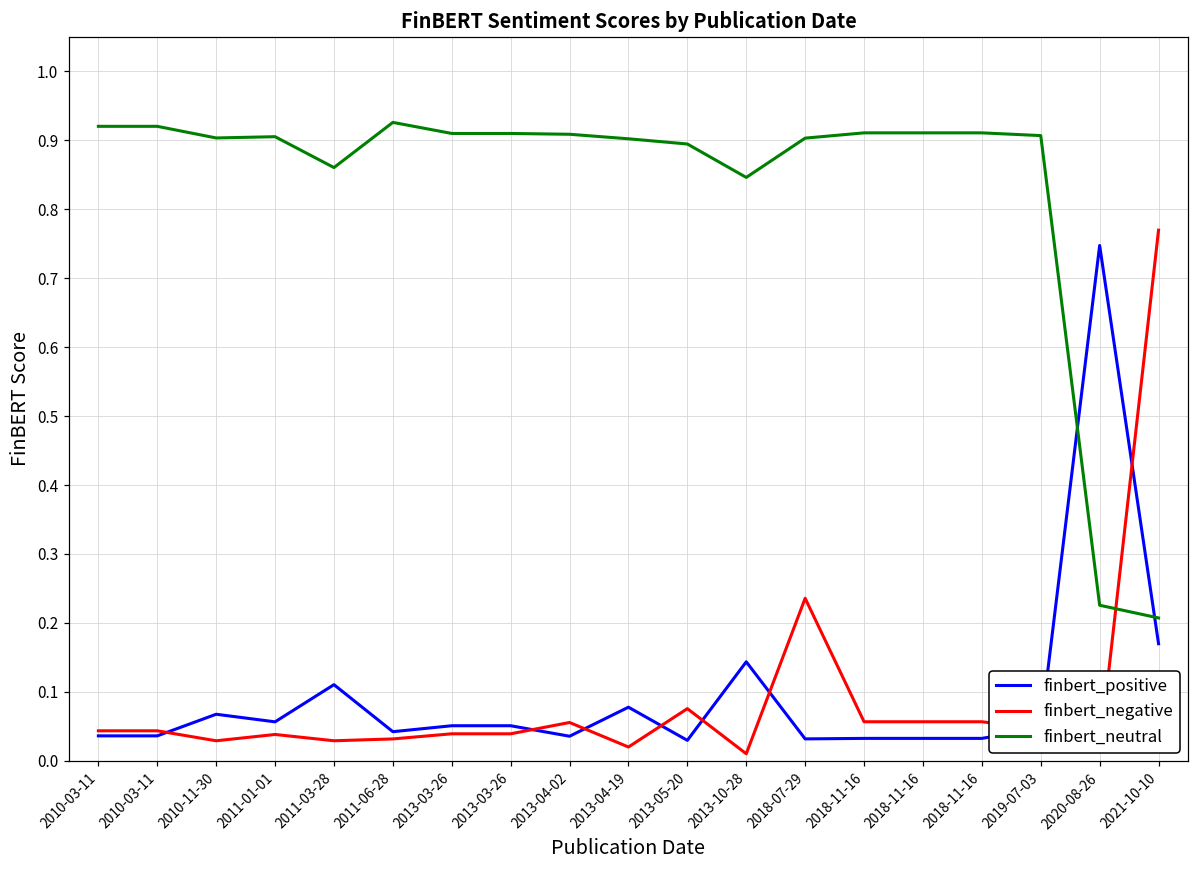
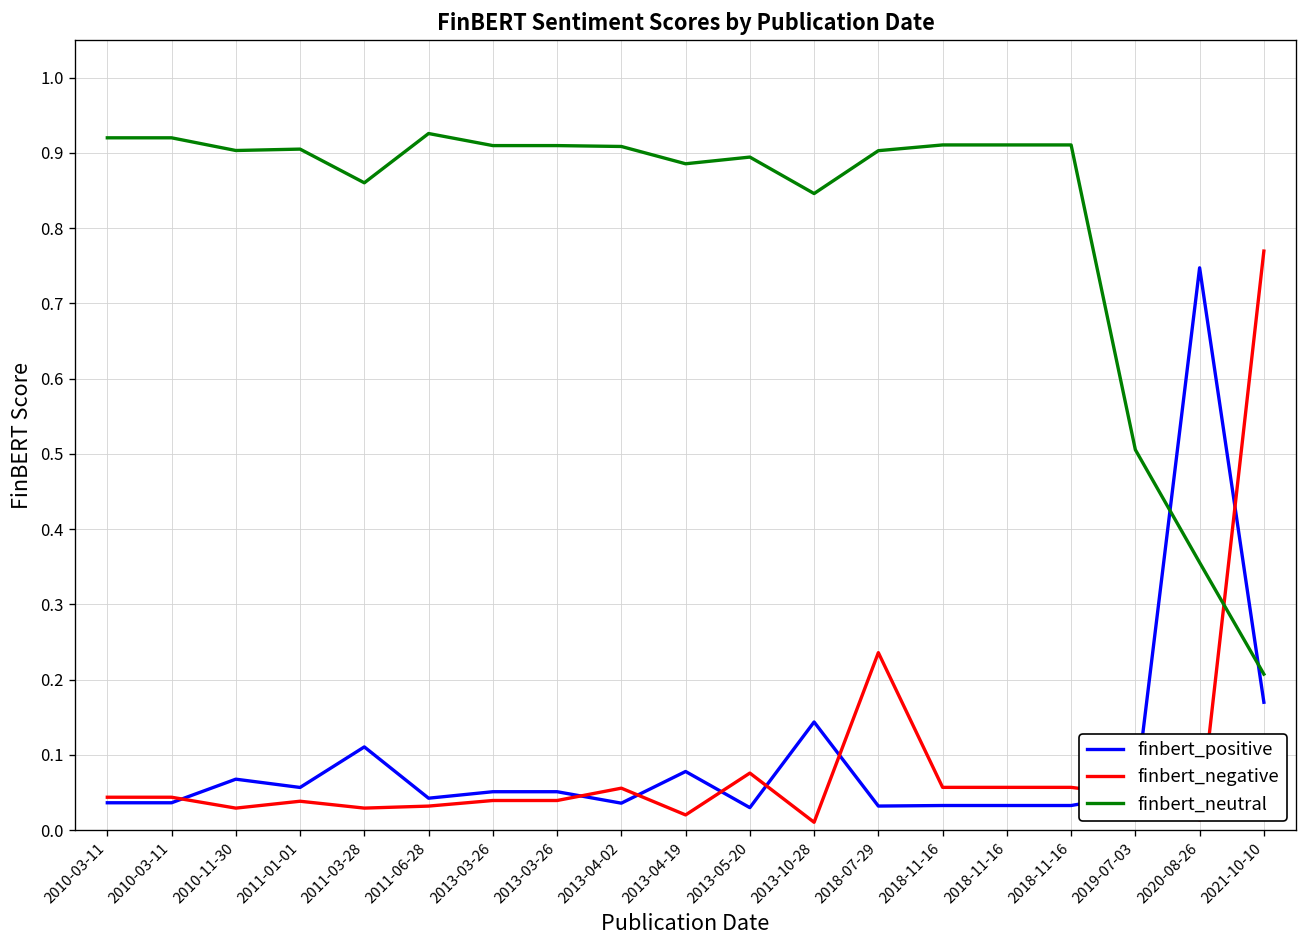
  {
    "finbert_positive": {
      "2010-11-30": 0.07,
      "2011-01-01": 0.06,
      "2011-03-28": 0.11,
      "2011-06-28": 0.04,
      "2013-04-02": 0.04,
      "2013-04-19": 0.08,
      "2013-05-20": 0.03,
      "2013-10-28": 0.14,
      "2018-07-29": 0.03,
      "2020-08-26": 0.75,
      "2021-10-10": 0.17
    },
    "finbert_negative": {
      "2010-11-30": 0.03,
      "2011-01-01": 0.04,
      "2011-03-28": 0.03,
      "2011-06-28": 0.03,
      "2013-04-02": 0.06,
      "2013-04-19": 0.02,
      "2013-05-20": 0.08,
      "2013-10-28": 0.01,
      "2018-07-29": 0.24,
      "2021-10-10": 0.77
    },
    "finbert_neutral": {
      "2010-11-30": 0.90,
      "2011-01-01": 0.90,
      "2011-03-28": 0.86,
      "2011-06-28": 0.93,
      "2013-04-02": 0.91,
-     "2013-04-19": 0.90,
+     "2013-04-19": 0.89,
      "2013-05-20": 0.89,
      "2013-10-28": 0.85,
      "2018-07-29": 0.90,
-     "2019-07-03": 0.91,
-     "2020-08-26": 0.23,
+     "2019-07-03": 0.51,
+     "2020-08-26": 0.36,
      "2021-10-10": 0.21
    }
  }
